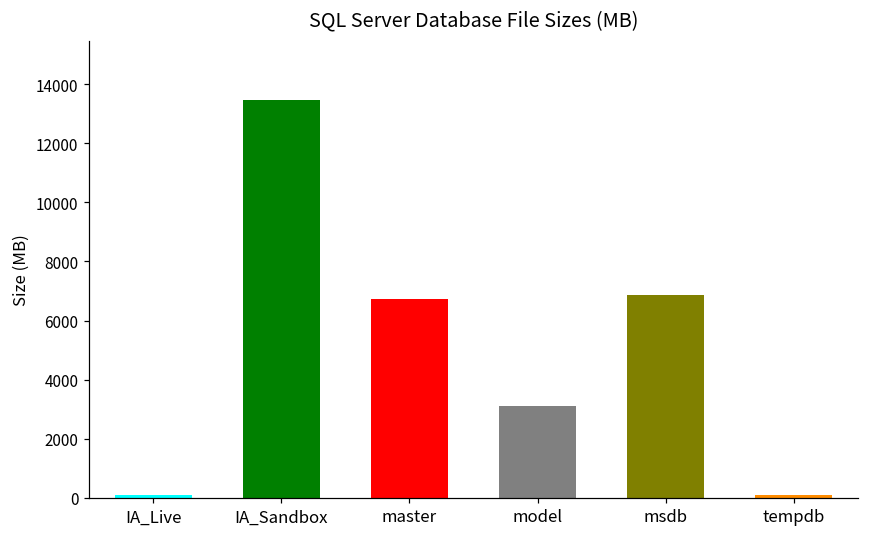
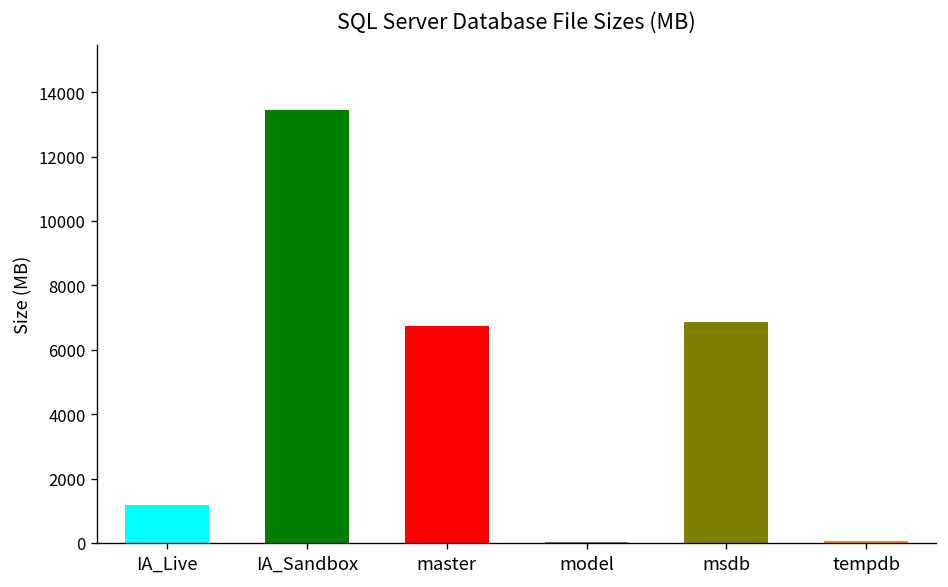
  {
-   "IA_Live": 100,
+   "IA_Live": 1200,
    "IA_Sandbox": 13500,
    "master": 6700,
-   "model": 3100,
+   "model": 0,
    "msdb": 6900
  }
